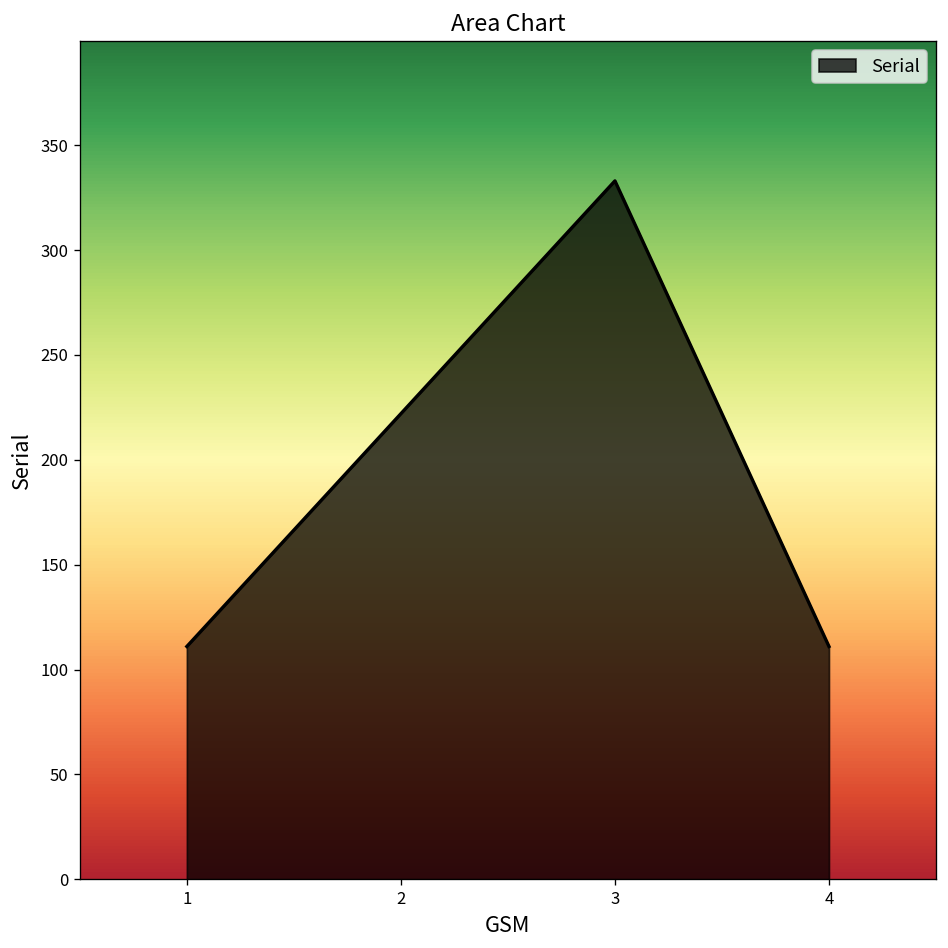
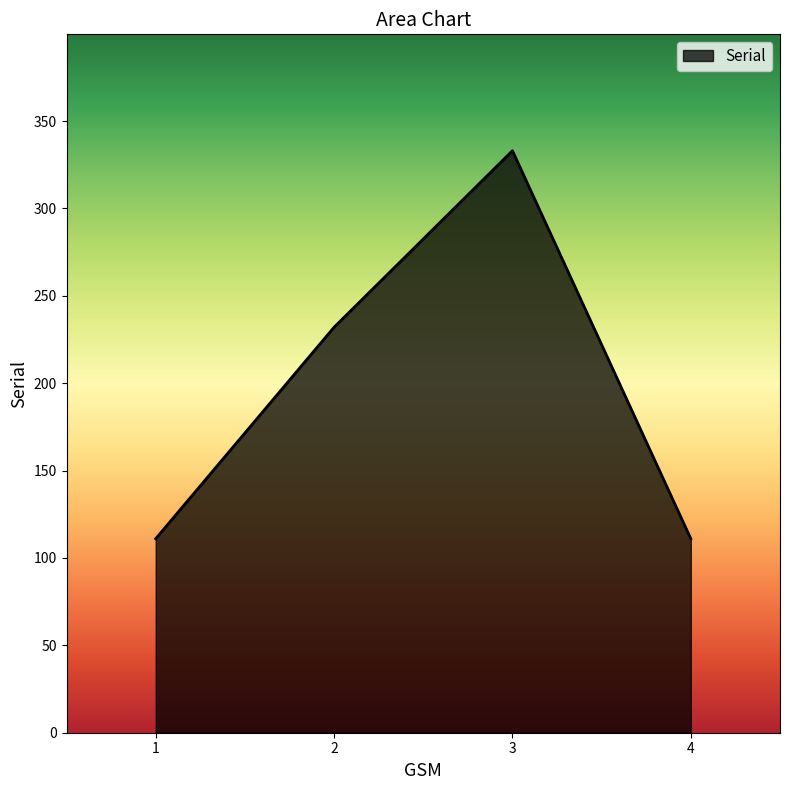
  {
    "1": 111,
-   "2": 222,
+   "2": 232,
    "3": 333,
    "4": 111
  }
